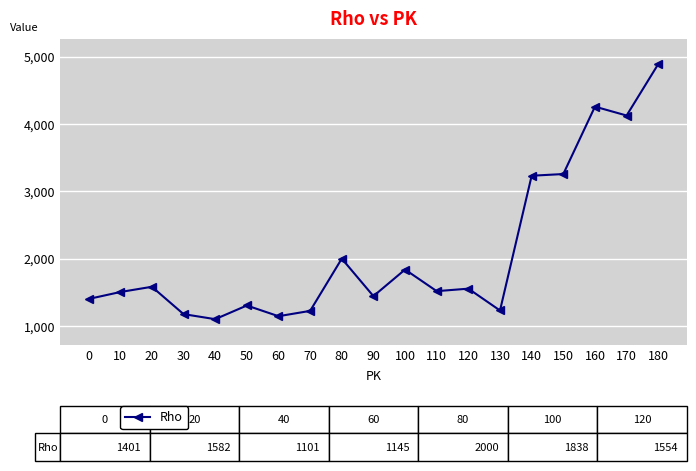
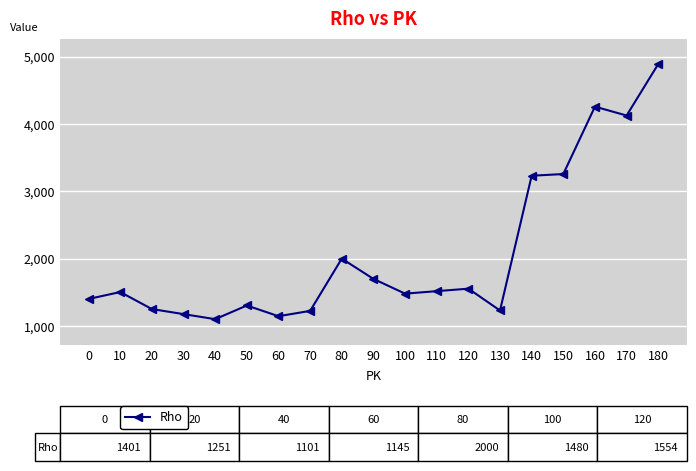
  {
-   "20": "1582",
-   "90": "1,400",
-   "100": "1838"
+   "20": "1251",
+   "90": "1,700",
+   "100": "1480"
  }
